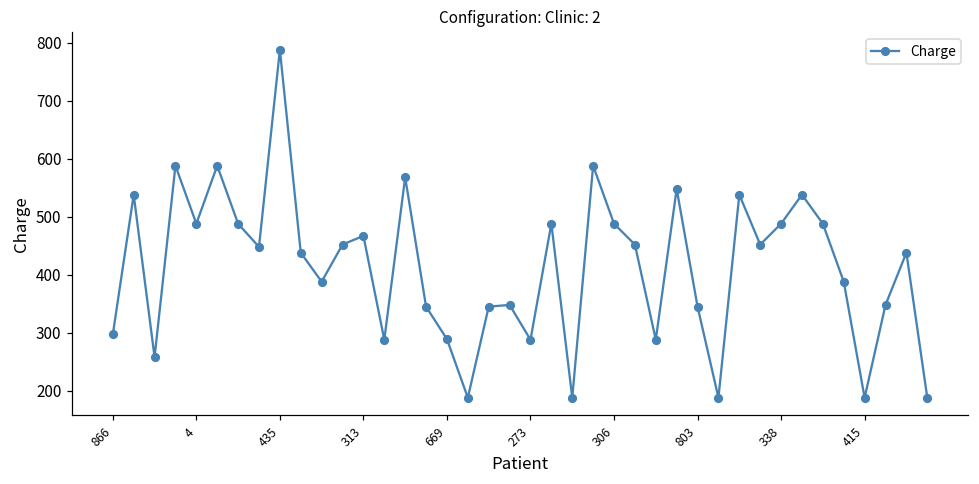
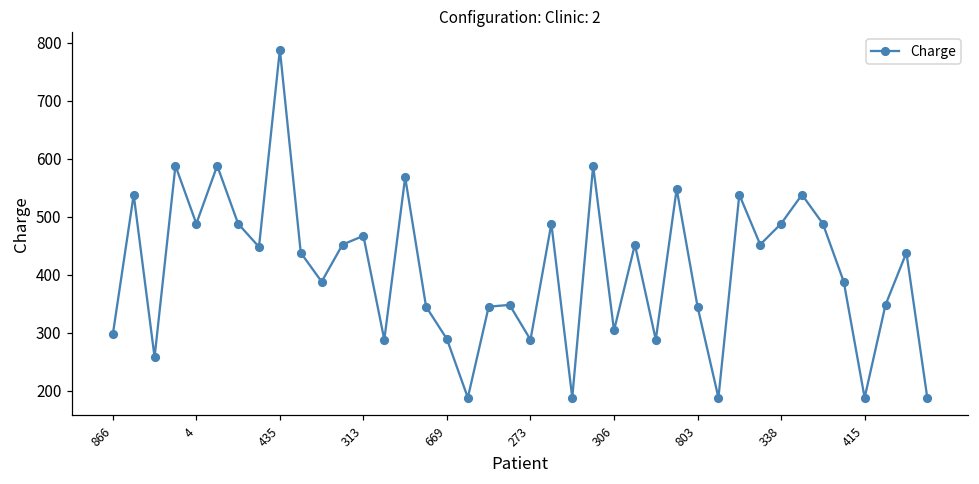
  {
    "866": 300,
    "4": 490,
    "435": 790,
    "313": 470,
    "669": 290,
    "273": 290,
-   "306": 490,
+   "306": 300,
    "803": 350,
    "338": 490,
    "415": 190
  }
